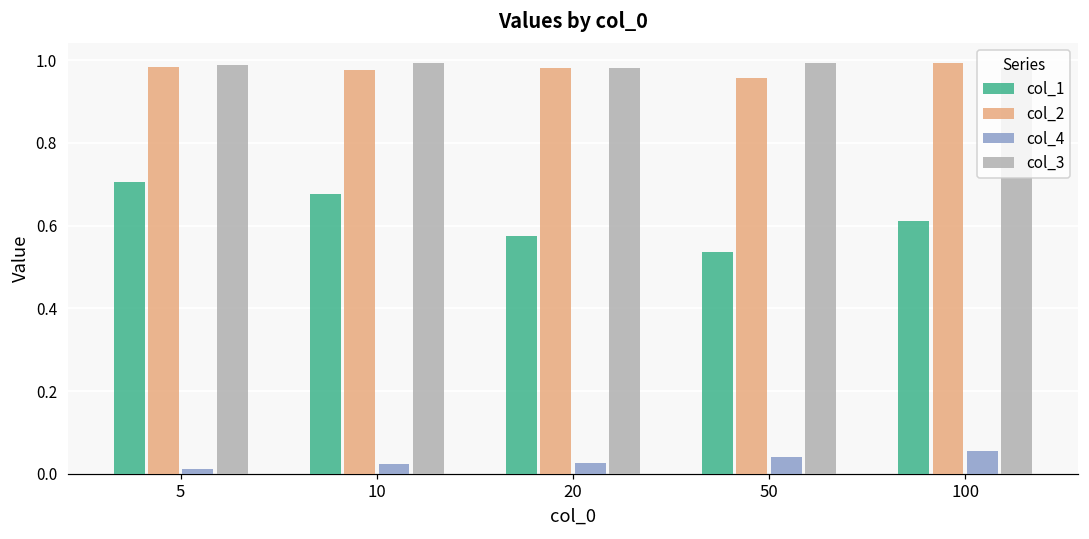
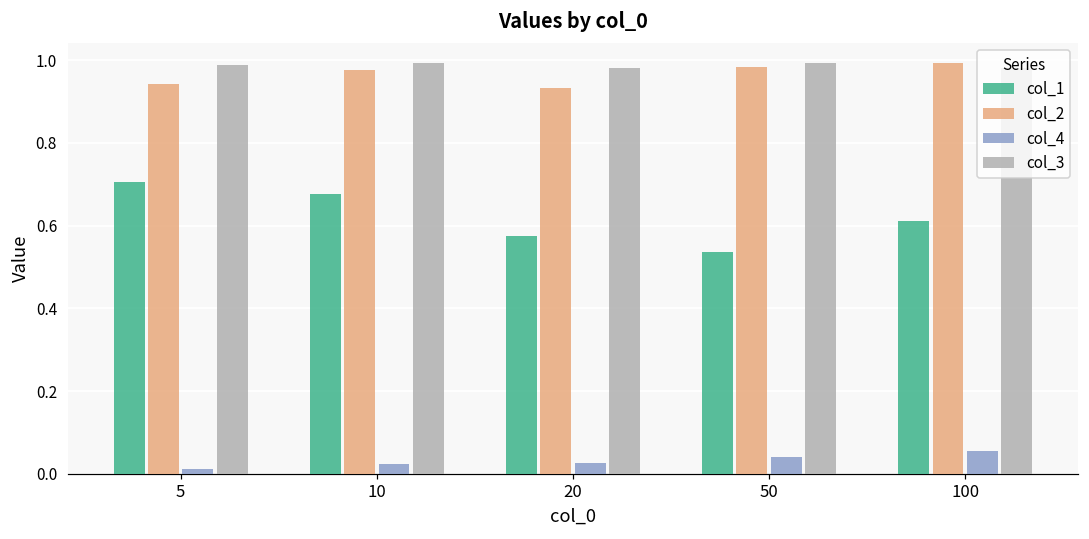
  {
    "col_1": {
      "5": 0.70,
      "10": 0.68,
      "20": 0.57,
      "50": 0.54,
      "100": 0.61
    },
    "col_2": {
-     "5": 0.98,
+     "5": 0.94,
      "10": 0.98,
-     "20": 0.98,
-     "50": 0.96,
+     "20": 0.93,
+     "50": 0.98,
      "100": 0.99
    }
  }
